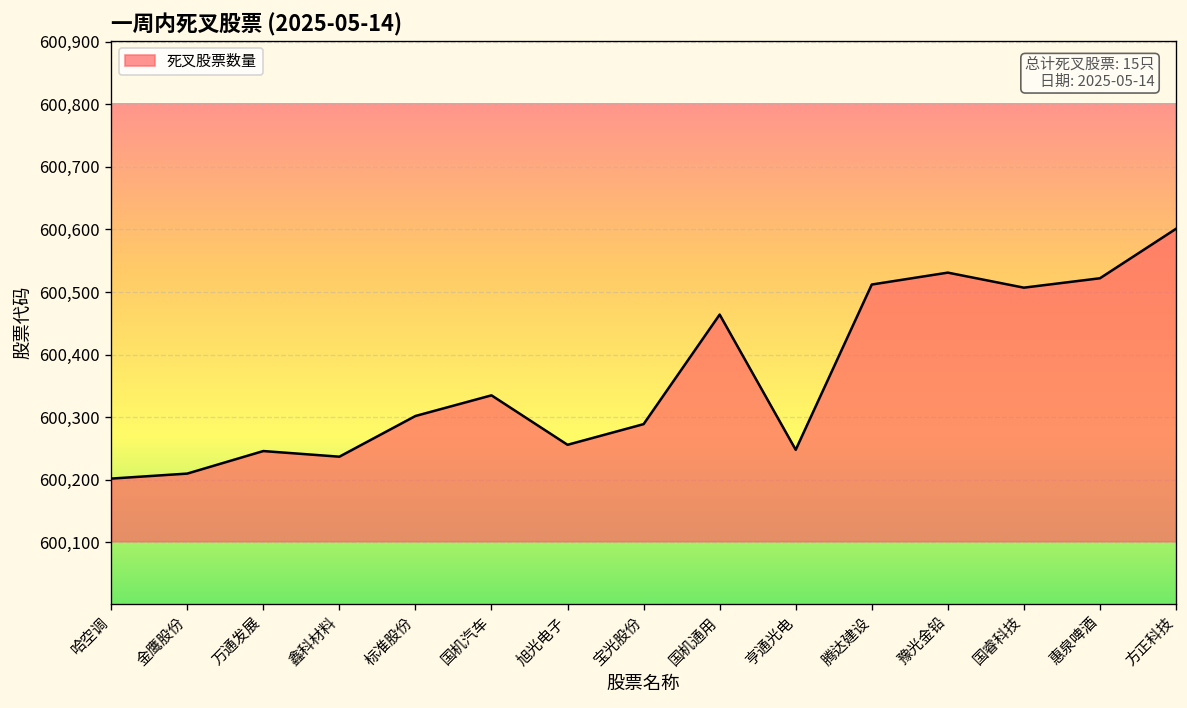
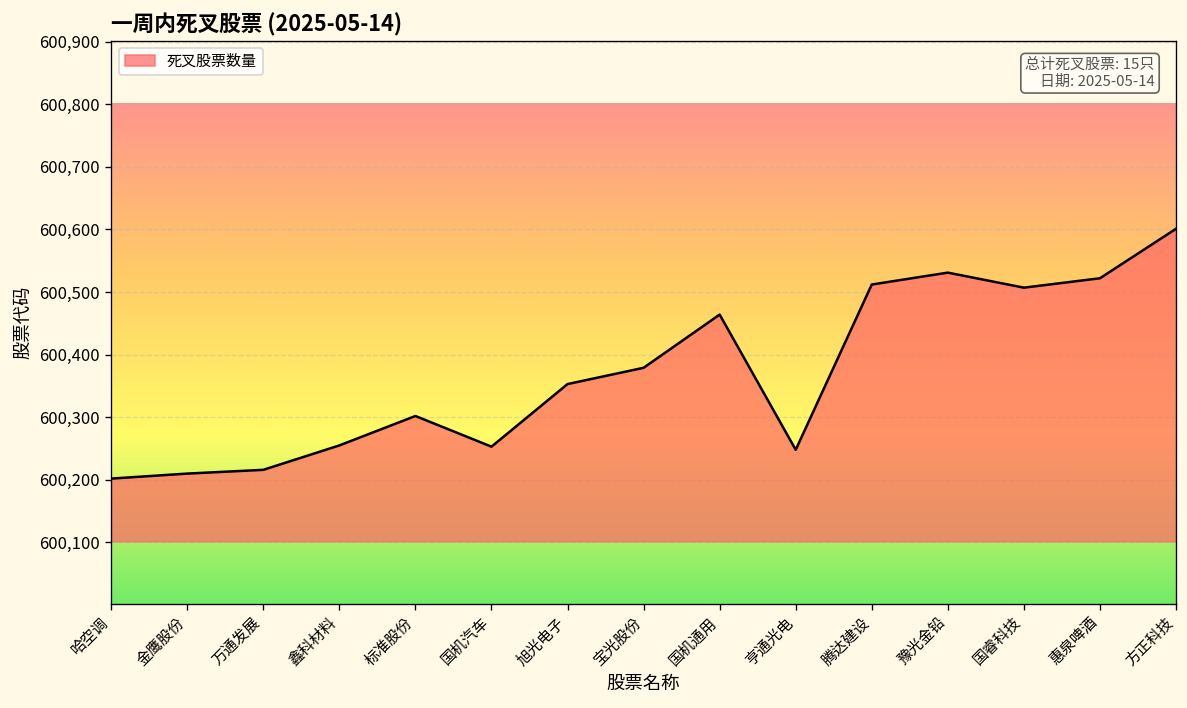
  {
    "哈空调": "600,200",
    "金鹰股份": "600,210",
-   "万通发展": "600,250",
-   "鑫科材料": "600,240",
+   "万通发展": "600,220",
+   "鑫科材料": "600,260",
    "标准股份": "600,300",
-   "国机汽车": "600,340",
-   "旭光电子": "600,260",
-   "宝光股份": "600,290",
+   "国机汽车": "600,250",
+   "旭光电子": "600,350",
+   "宝光股份": "600,380",
    "国机通用": "600,460",
    "亨通光电": "600,250",
    "腾达建设": "600,510",
    "豫光金铅": "600,530",
    "国睿科技": "600,510",
    "惠泉啤酒": "600,520",
    "方正科技": "600,600"
  }
